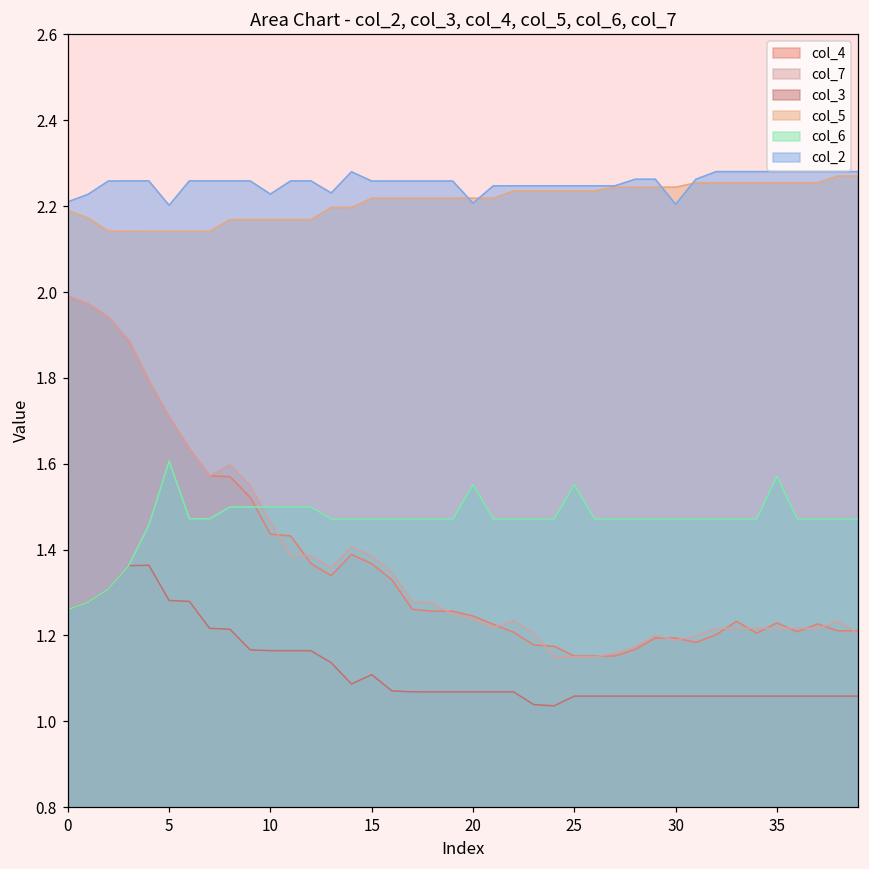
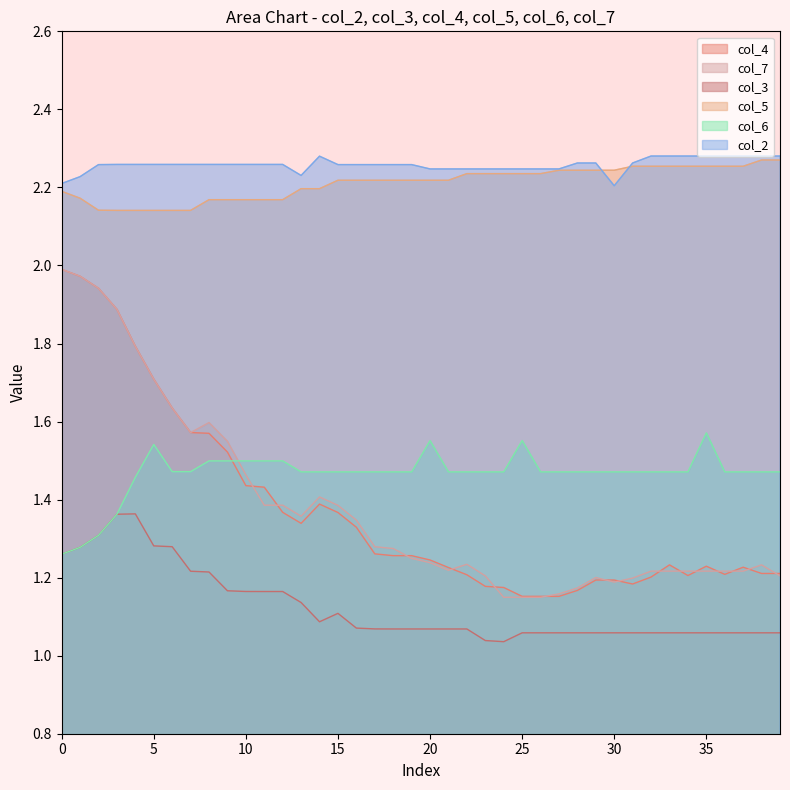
  {
    "col_6": {
-     "5": 1.61,
+     "5": 1.54,
      "10": 1.50,
      "15": 1.47,
      "20": 1.55,
      "25": 1.55,
      "30": 1.47,
      "35": 1.57
    },
    "col_2": {
      "0": 2.21,
-     "5": 2.20,
-     "10": 2.23,
+     "5": 2.26,
+     "10": 2.26,
      "15": 2.26,
-     "20": 2.21,
+     "20": 2.25,
      "25": 2.25,
      "30": 2.20
    }
  }
